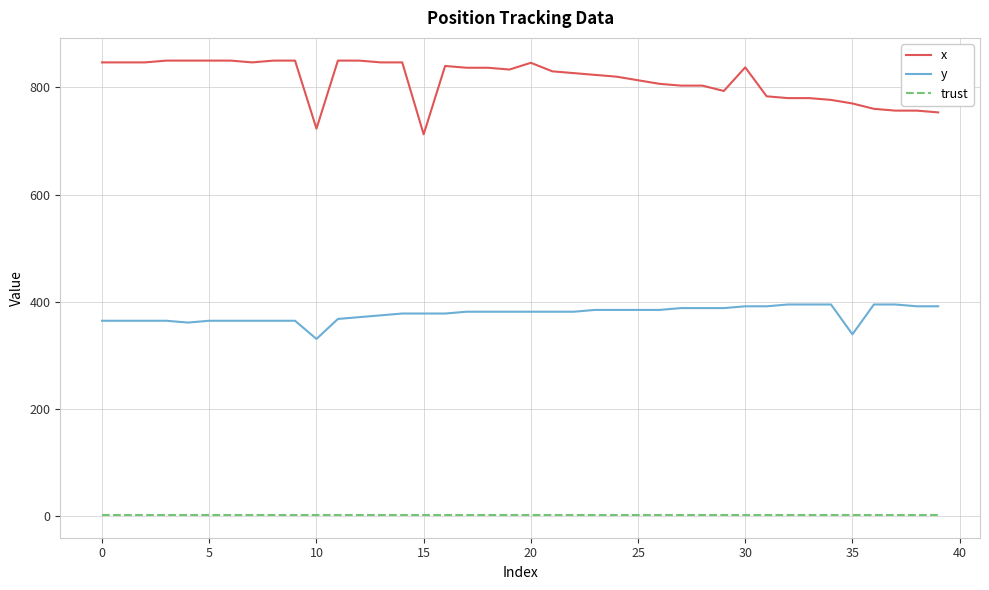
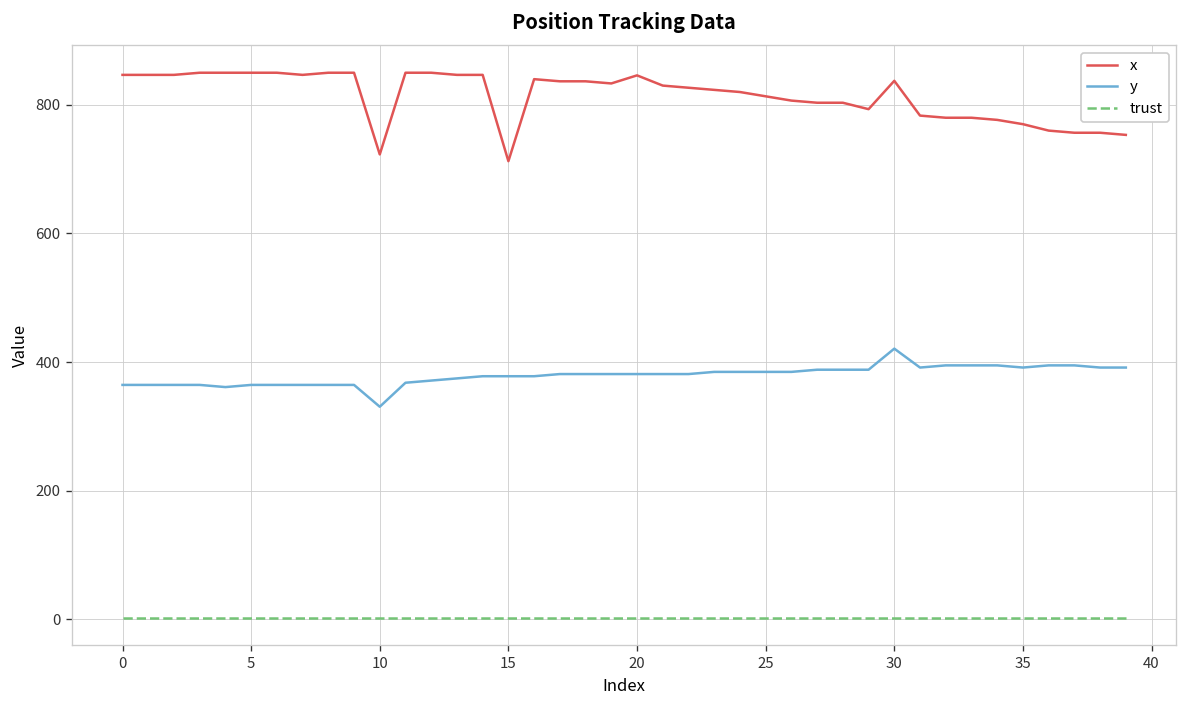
  {
    "x": {
      "0": 850,
      "5": 850,
      "10": 720,
      "15": 710,
      "20": 850,
      "25": 810,
      "30": 840,
      "35": 770
    },
    "y": {
      "0": 360,
      "5": 360,
      "10": 330,
      "15": 380,
      "20": 380,
      "25": 380,
-     "30": 390,
-     "35": 340
+     "30": 420,
+     "35": 390
    },
    "trust": {
      "0": 0,
      "5": 0,
      "10": 0,
      "15": 0,
      "20": 0,
      "25": 0,
      "30": 0,
      "35": 0
    }
  }
